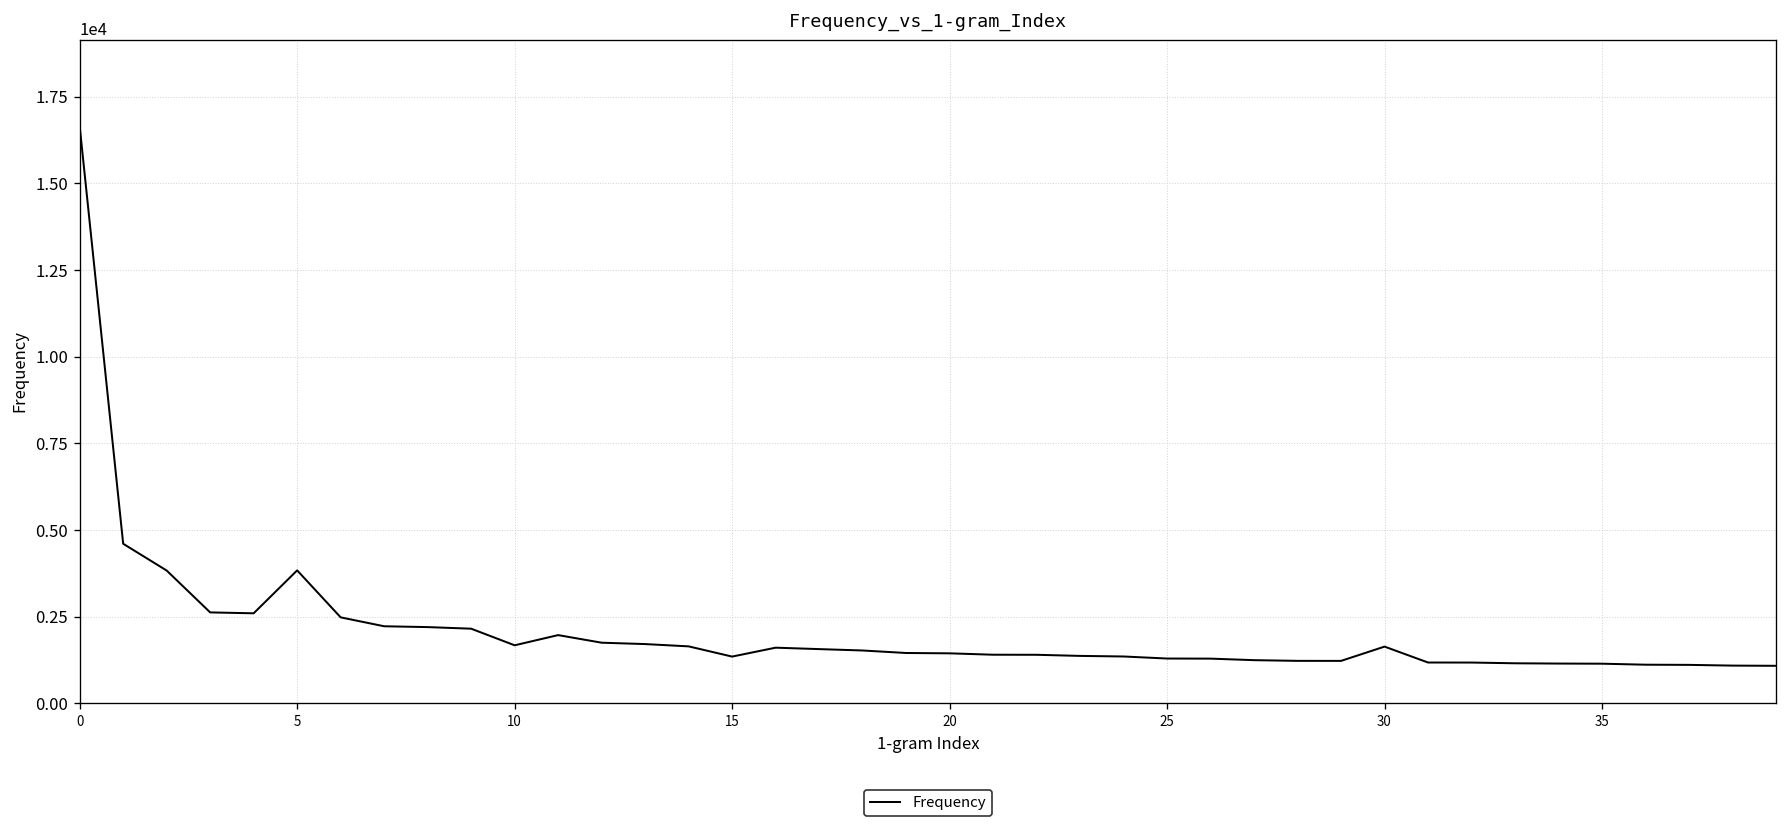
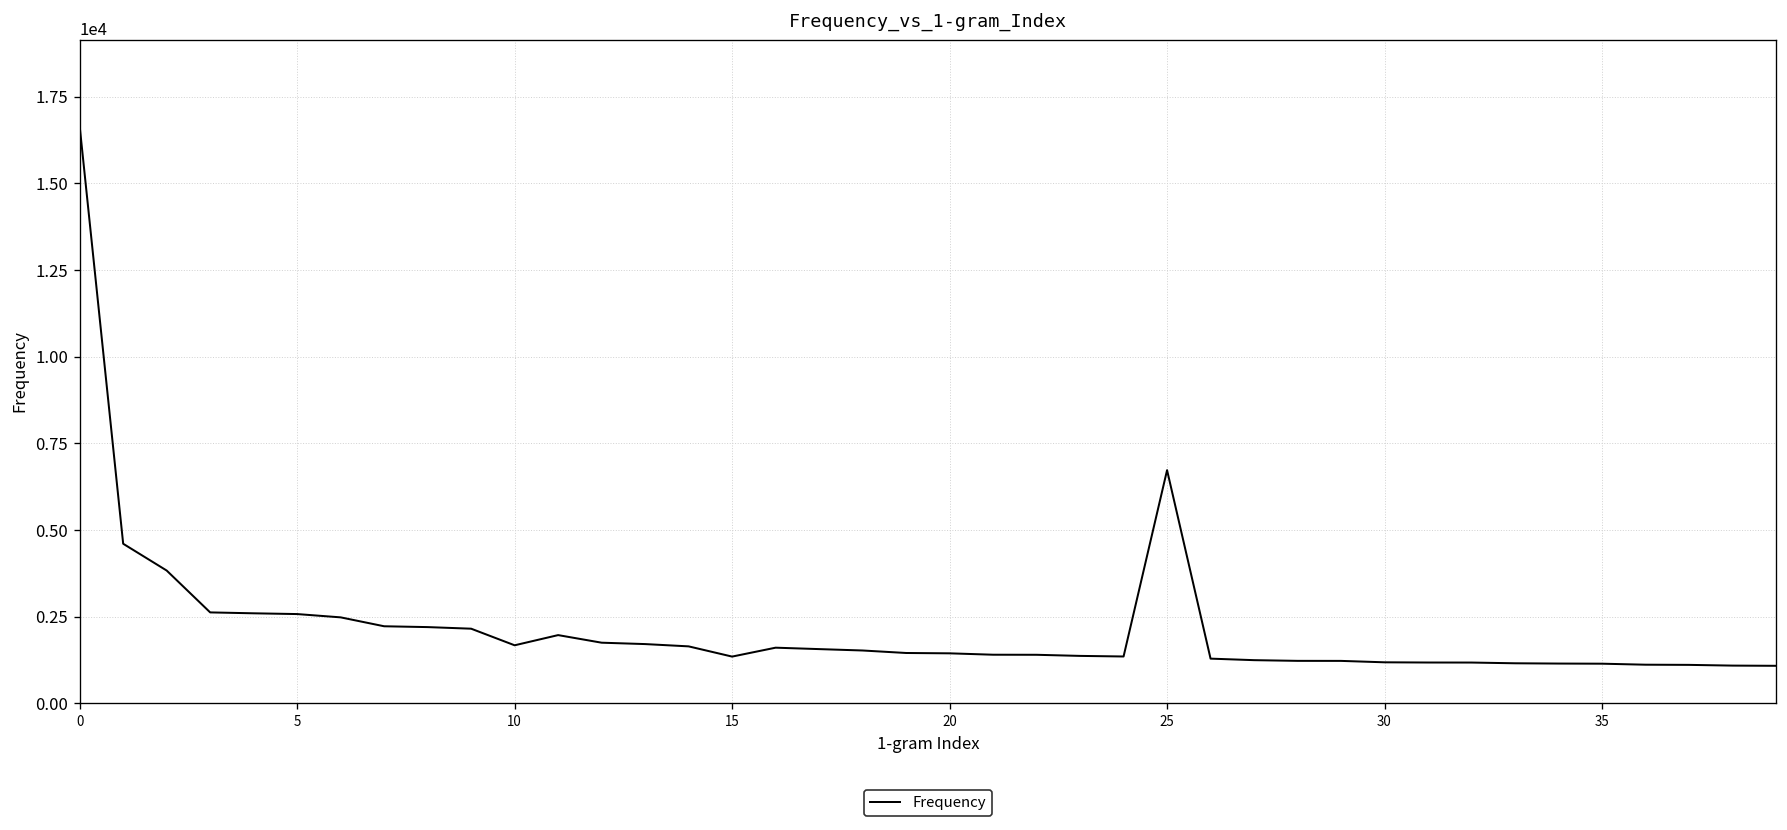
  {
    "0": 16600,
-   "5": 3800,
+   "5": 2600,
    "10": 1700,
    "15": 1300,
    "20": 1400,
-   "25": 1300,
-   "30": 1600,
+   "25": 6700,
+   "30": 1200,
    "35": 1100
  }
